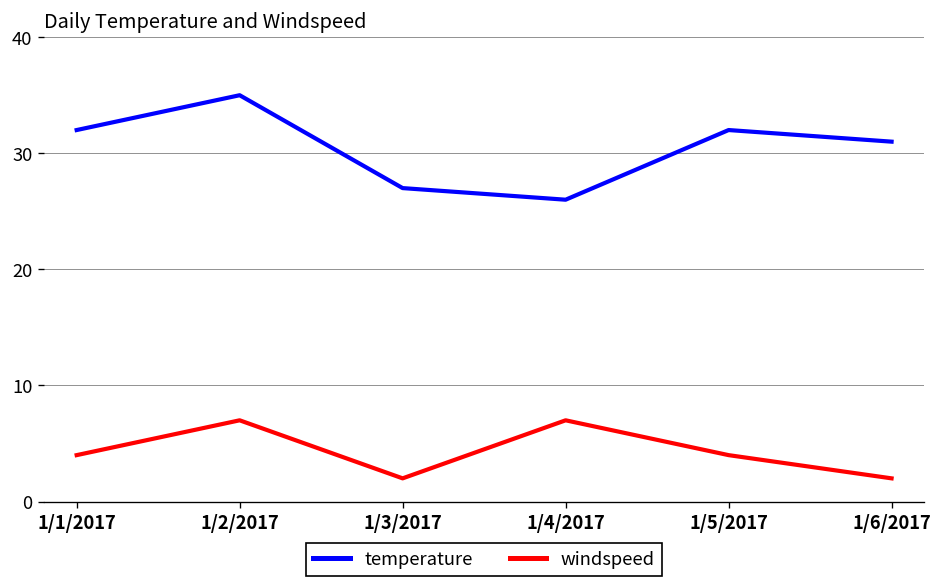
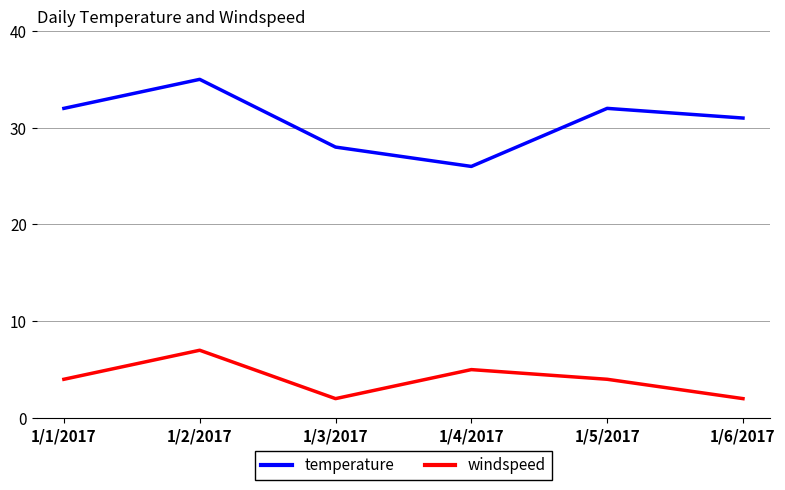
  {
    "temperature": {
      "1/1/2017": 32,
      "1/2/2017": 35,
-     "1/3/2017": 27,
+     "1/3/2017": 28,
      "1/4/2017": 26,
      "1/5/2017": 32,
      "1/6/2017": 31
    },
    "windspeed": {
      "1/1/2017": 4,
      "1/2/2017": 7,
      "1/3/2017": 2,
-     "1/4/2017": 7,
+     "1/4/2017": 5,
      "1/5/2017": 4,
      "1/6/2017": 2
    }
  }
